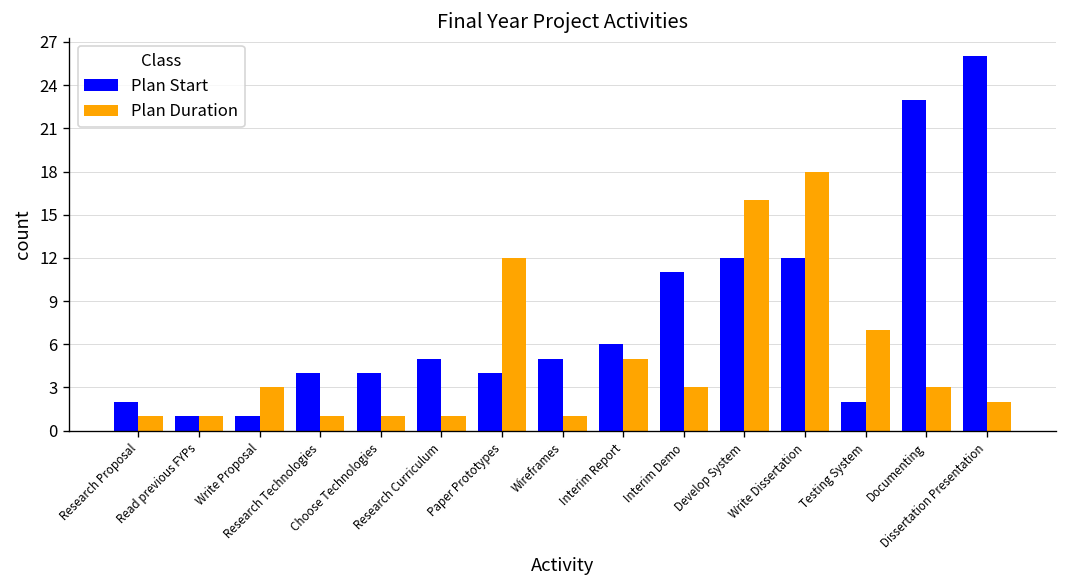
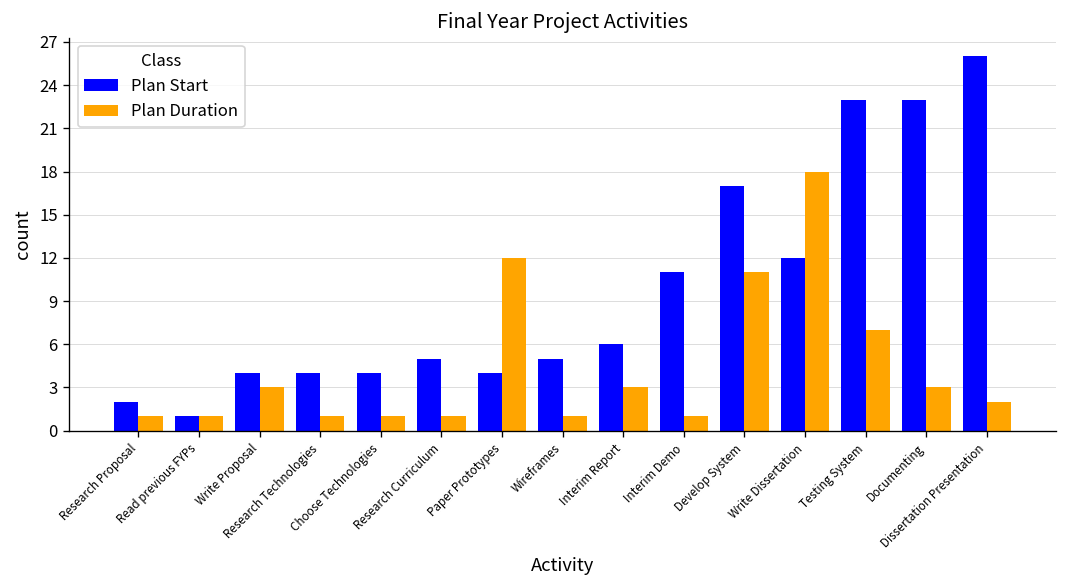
  {
    "Plan Start": {
      "Research Proposal": 2,
      "Read previous FYPs": 1,
-     "Write Proposal": 1,
+     "Write Proposal": 4,
      "Research Technologies": 4,
      "Choose Technologies": 4,
      "Research Curriculum": 5,
      "Paper Prototypes": 4,
      "Wireframes": 5,
      "Interim Report": 6,
      "Interim Demo": 11,
-     "Develop System": 12,
+     "Develop System": 17,
      "Write Dissertation": 12,
-     "Testing System": 2,
+     "Testing System": 23,
      "Documenting": 23,
      "Dissertation Presentation": 26
    },
    "Plan Duration": {
      "Research Proposal": 1,
      "Read previous FYPs": 1,
      "Write Proposal": 3,
      "Research Technologies": 1,
      "Choose Technologies": 1,
      "Research Curriculum": 1,
      "Paper Prototypes": 12,
      "Wireframes": 1,
-     "Interim Report": 5,
-     "Interim Demo": 3,
-     "Develop System": 16,
+     "Interim Report": 3,
+     "Interim Demo": 1,
+     "Develop System": 11,
      "Write Dissertation": 18,
      "Testing System": 7,
      "Documenting": 3,
      "Dissertation Presentation": 2
    }
  }
